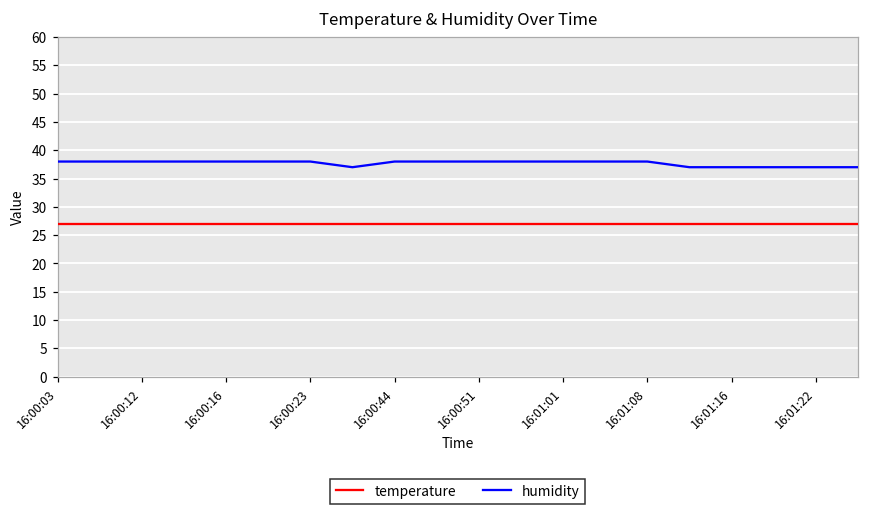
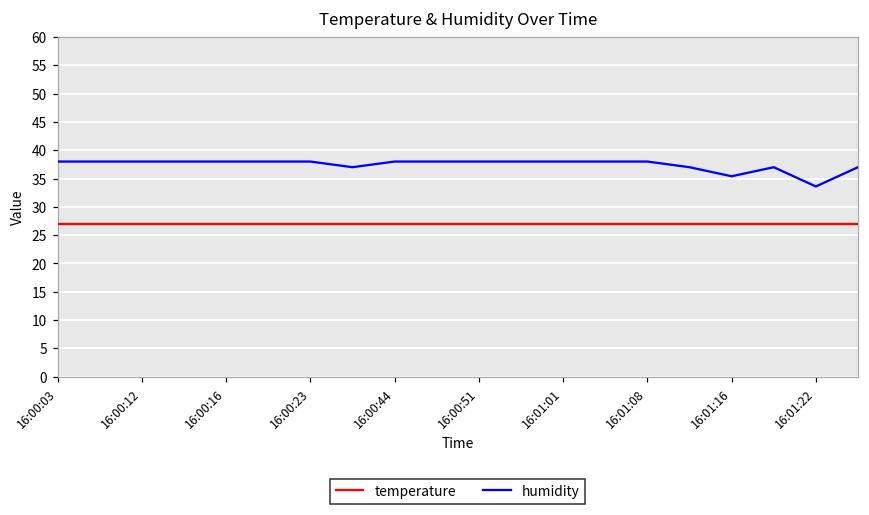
  {
    "temperature": {
      "16:00:03": 27,
      "16:00:12": 27,
      "16:00:16": 27,
      "16:00:23": 27,
      "16:00:44": 27,
      "16:00:51": 27,
      "16:01:01": 27,
      "16:01:08": 27,
      "16:01:16": 27,
      "16:01:22": 27
    },
    "humidity": {
      "16:00:03": 38,
      "16:00:12": 38,
      "16:00:16": 38,
      "16:00:23": 38,
      "16:00:44": 38,
      "16:00:51": 38,
      "16:01:01": 38,
      "16:01:08": 38,
-     "16:01:16": 37,
-     "16:01:22": 37
+     "16:01:16": 35,
+     "16:01:22": 34
    }
  }
